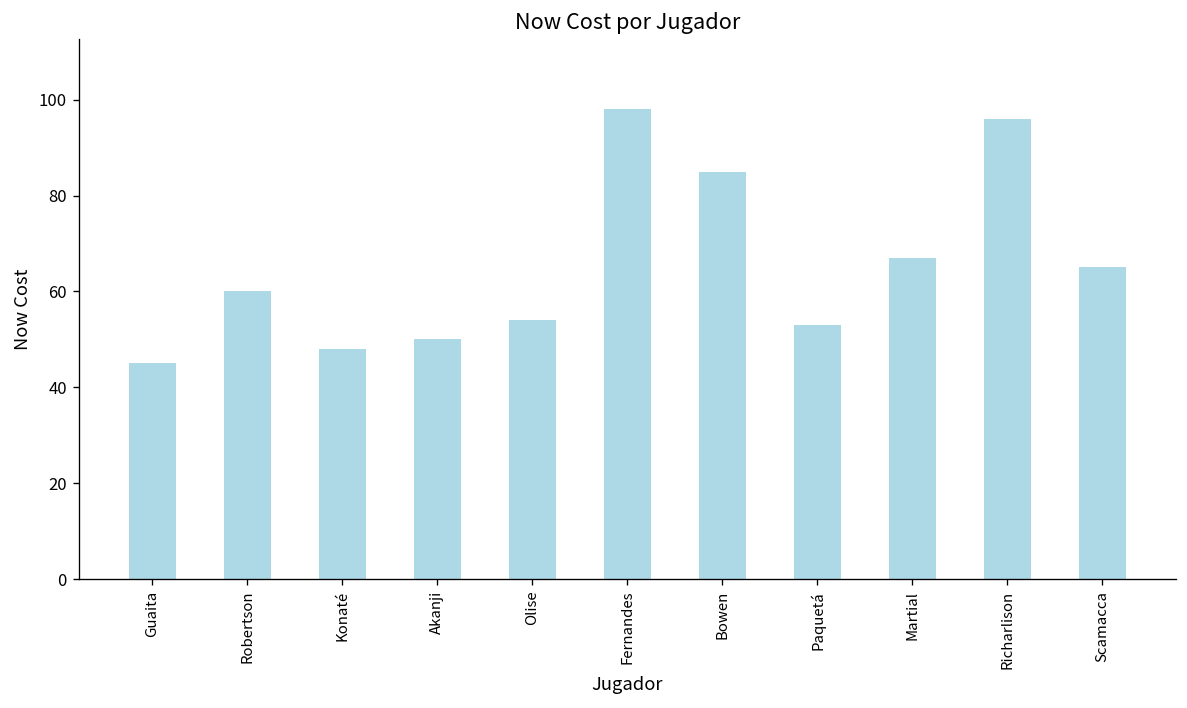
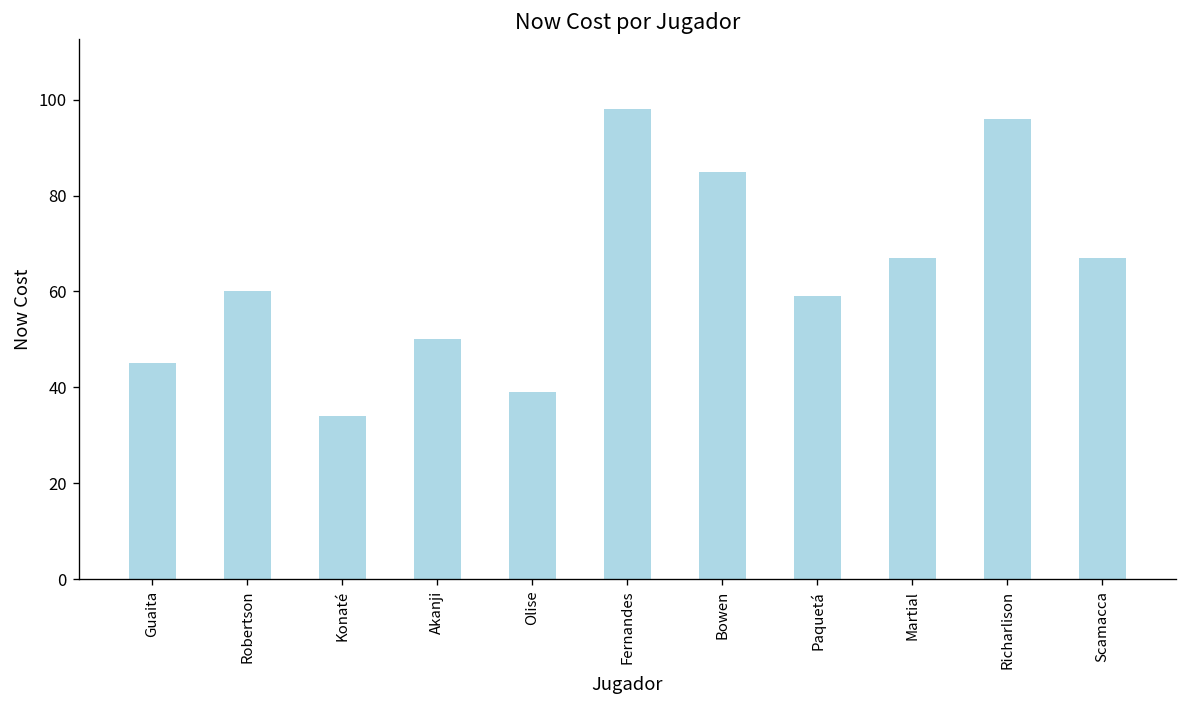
  {
    "Guaita": 45,
    "Robertson": 60,
-   "Konaté": 48,
+   "Konaté": 34,
    "Akanji": 50,
-   "Olise": 54,
+   "Olise": 39,
    "Fernandes": 98,
    "Bowen": 85,
-   "Paquetá": 53,
+   "Paquetá": 59,
    "Martial": 67,
    "Richarlison": 96,
-   "Scamacca": 65
+   "Scamacca": 67
  }
